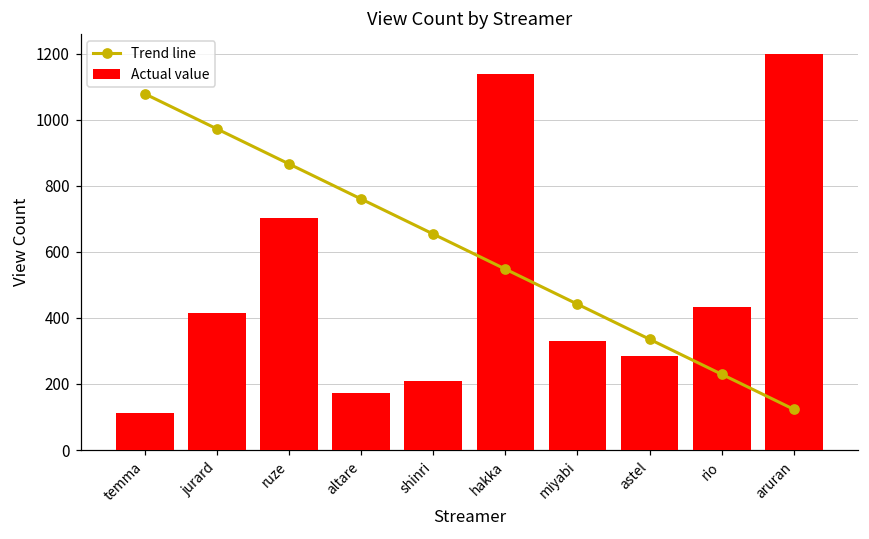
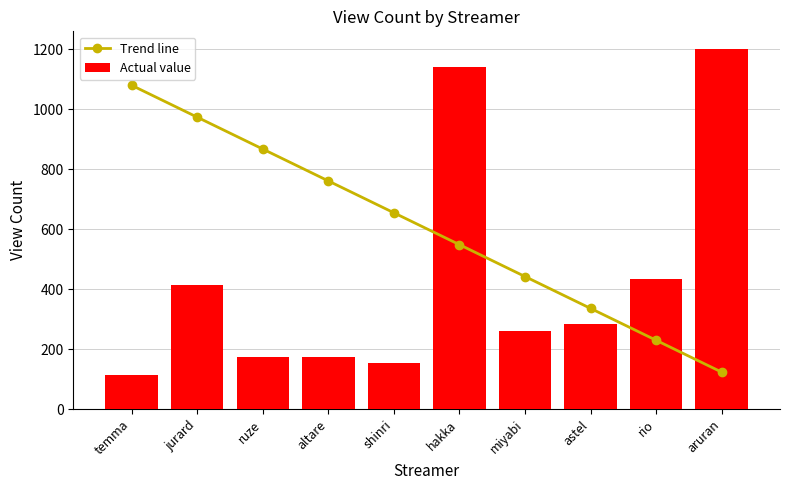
  {
    "Trend line": {
      "temma": 1080,
      "jurard": 970,
      "ruze": 870,
      "altare": 760,
      "shinri": 650,
      "hakka": 550,
      "miyabi": 440,
      "astel": 340,
      "rio": 230,
      "aruran": 120
    },
    "Actual value": {
      "temma": 110,
      "jurard": 410,
-     "ruze": 700,
+     "ruze": 170,
      "altare": 170,
-     "shinri": 210,
+     "shinri": 160,
      "hakka": 1140,
-     "miyabi": 330,
+     "miyabi": 260,
      "astel": 290,
      "rio": 430,
      "aruran": 1200
    }
  }
